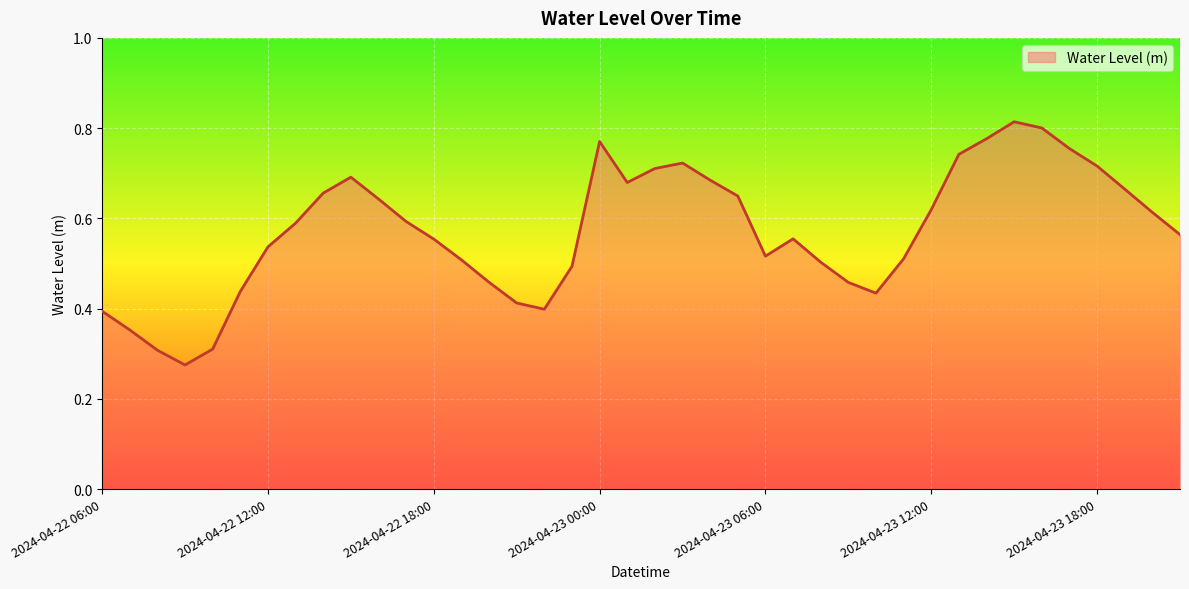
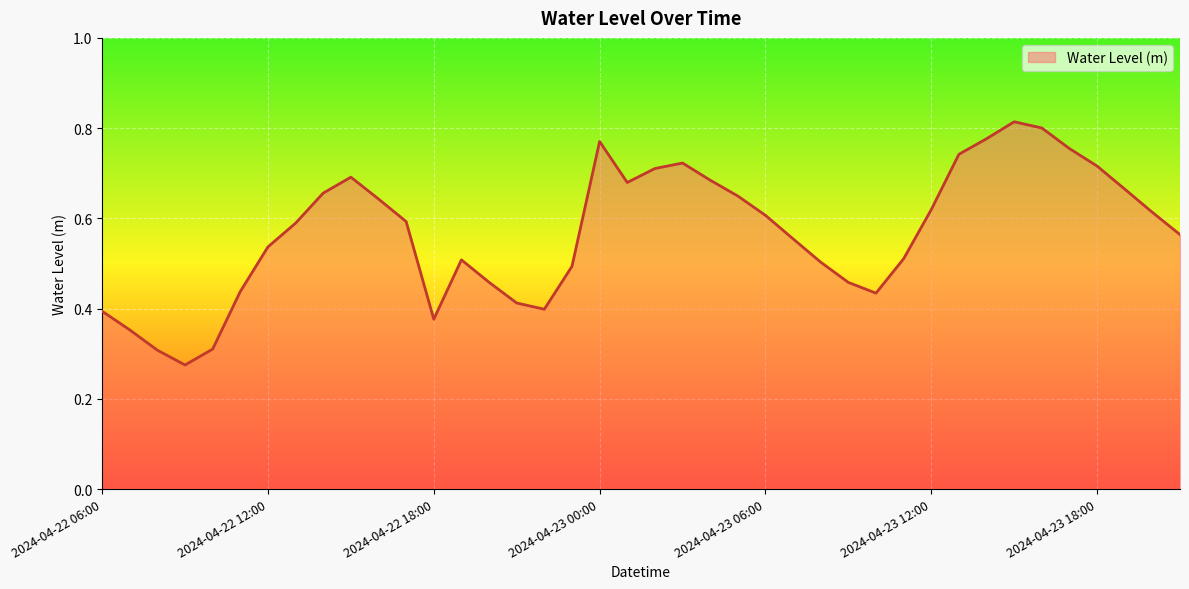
  {
    "2024-04-22 06:00": 0.39,
    "2024-04-22 12:00": 0.54,
-   "2024-04-22 18:00": 0.55,
+   "2024-04-22 18:00": 0.38,
    "2024-04-23 00:00": 0.77,
-   "2024-04-23 06:00": 0.52,
+   "2024-04-23 06:00": 0.61,
    "2024-04-23 12:00": 0.62,
    "2024-04-23 18:00": 0.72
  }
